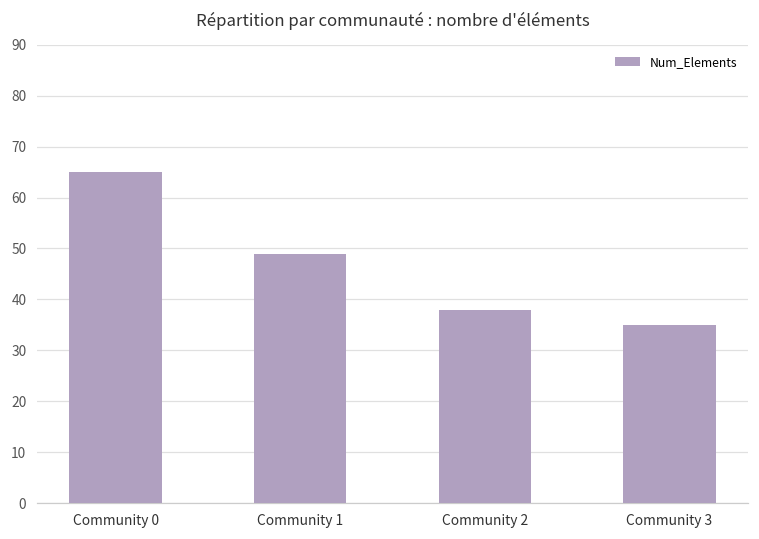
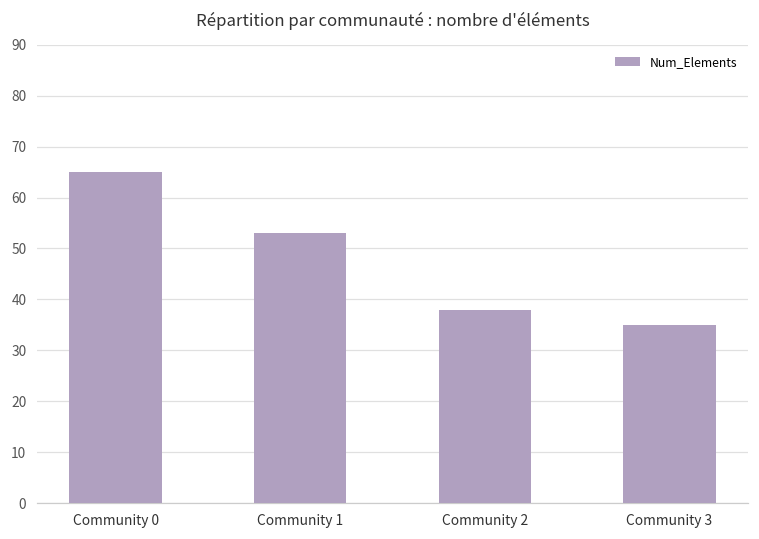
  {
    "Community 0": 65,
-   "Community 1": 49,
+   "Community 1": 53,
    "Community 2": 38,
    "Community 3": 35
  }
